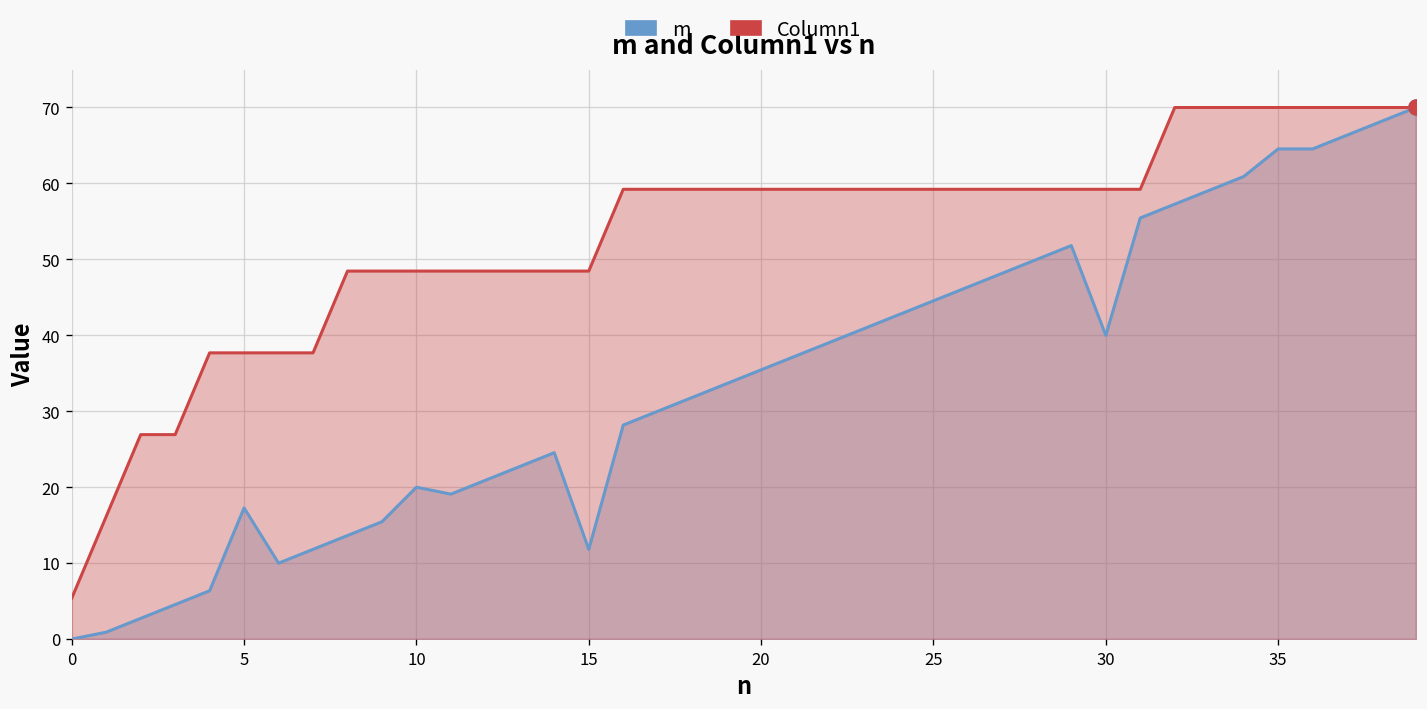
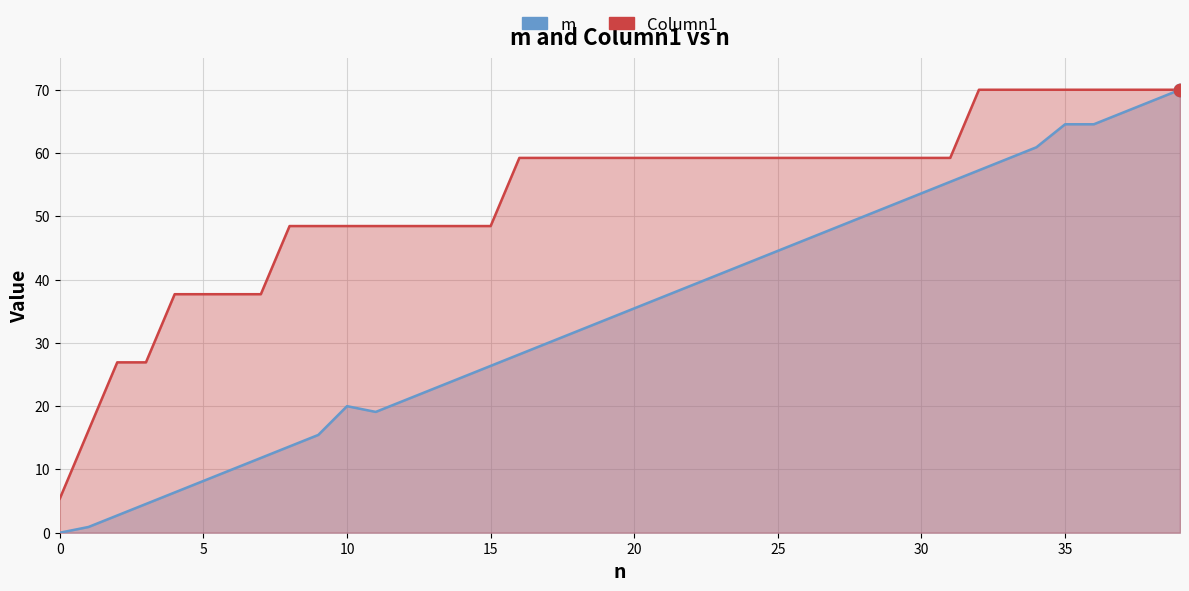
  {
    "m": {
      "0": 0,
-     "5": 17,
+     "5": 8,
      "10": 20,
-     "15": 12,
+     "15": 26,
      "20": 35,
      "25": 45,
-     "30": 40,
+     "30": 54,
      "35": 65
    }
  }
